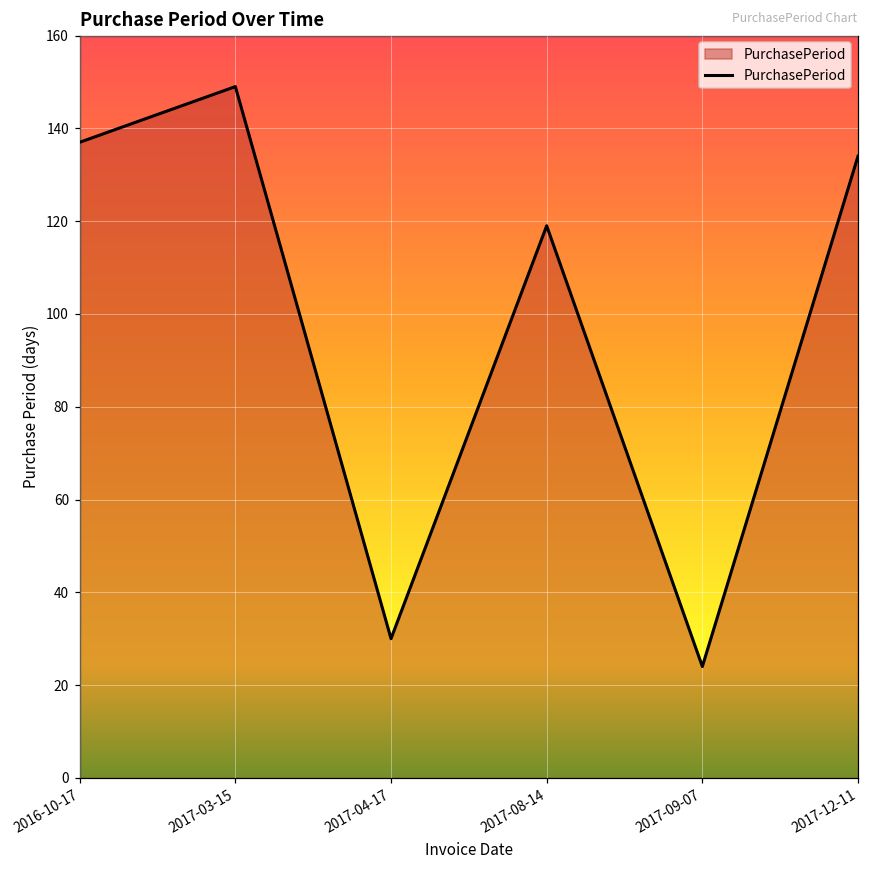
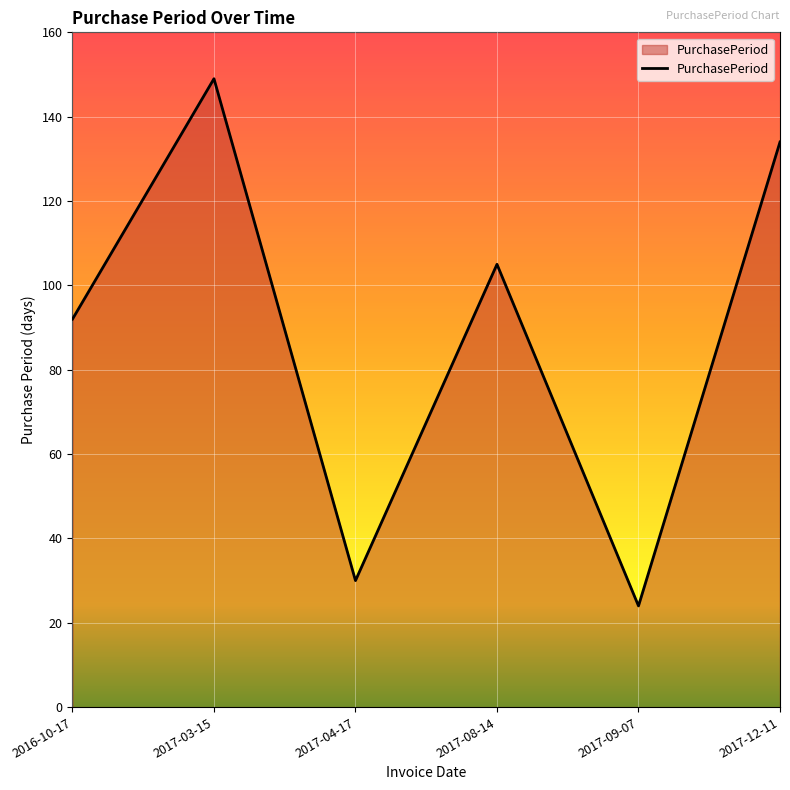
  {
-   "2016-10-17": 137,
+   "2016-10-17": 92,
    "2017-03-15": 149,
    "2017-04-17": 30,
-   "2017-08-14": 119,
+   "2017-08-14": 105,
    "2017-09-07": 24,
    "2017-12-11": 134
  }
